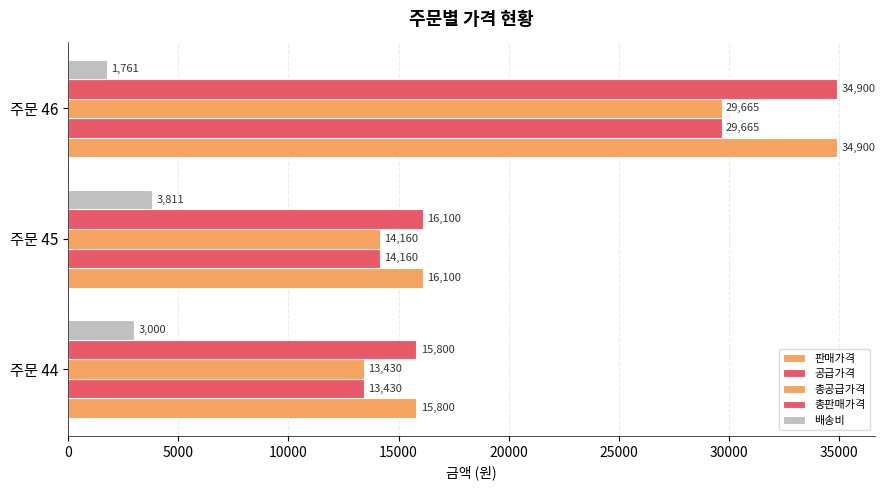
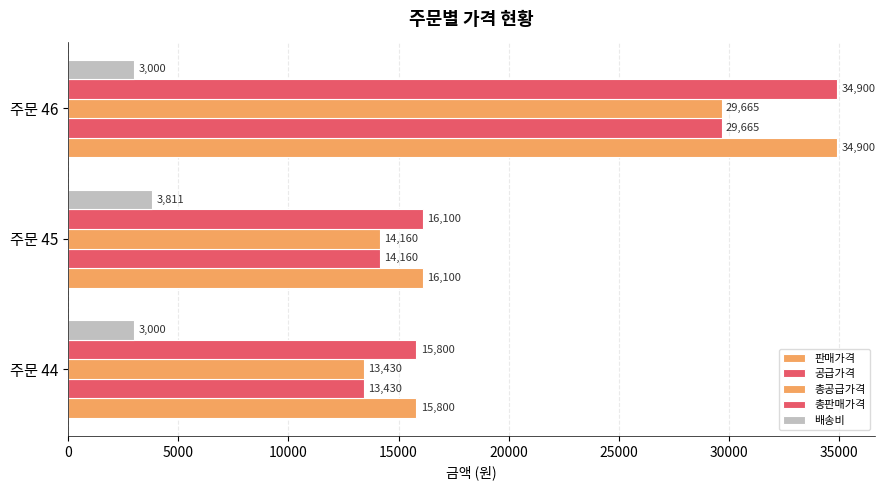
  {
    "배송비": {
-     "주문 46": "1,761",
+     "주문 46": "3,000",
      "주문 45": "3,811",
      "주문 44": "3,000"
    }
  }
